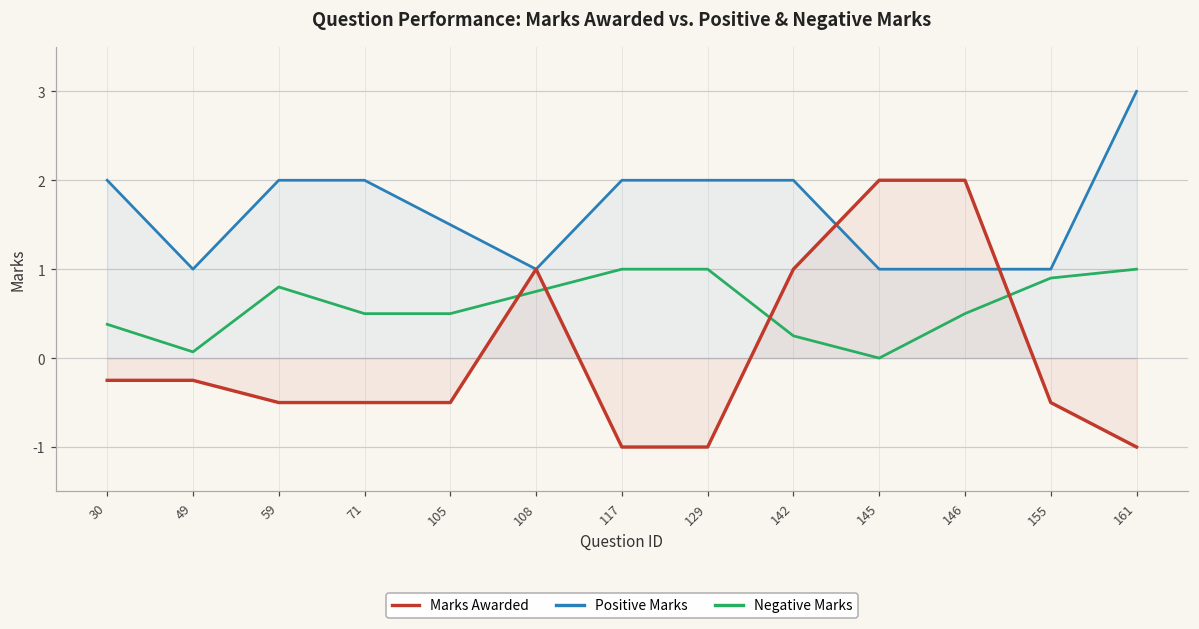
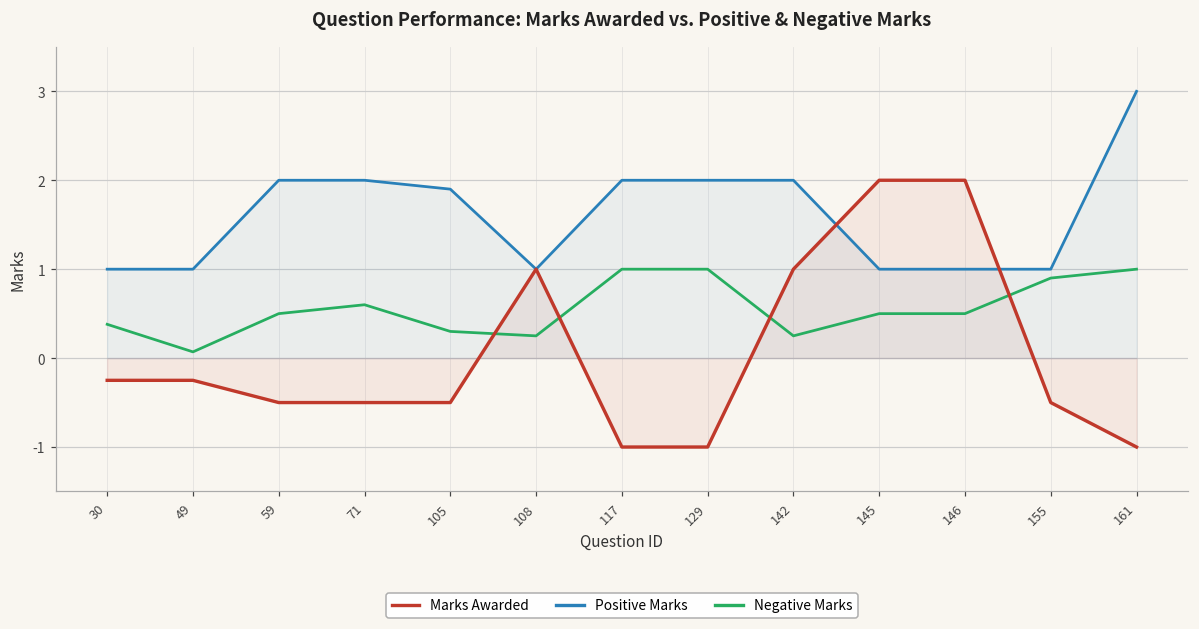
  {
    "Positive Marks": {
-     "30": 2,
+     "30": 1,
      "49": 1.0,
      "59": 2.0,
      "71": 2.0,
-     "105": 1.5,
+     "105": 1.9,
      "117": 2.0,
      "129": 2.0,
      "142": 2.0,
      "145": 1.0,
      "146": 1.0,
      "155": 1.0,
      "161": 3.0
    },
    "Negative Marks": {
      "30": 0.4,
      "49": 0.1,
-     "59": 0.8,
-     "71": 0.5,
-     "105": 0.5,
-     "108": 0.8,
+     "59": 0.5,
+     "71": 0.6,
+     "105": 0.3,
+     "108": 0.3,
      "117": 1.0,
      "129": 1.0,
      "142": 0.3,
-     "145": 0.0,
+     "145": 0.5,
      "146": 0.5,
      "155": 0.9,
      "161": 1.0
    }
  }
